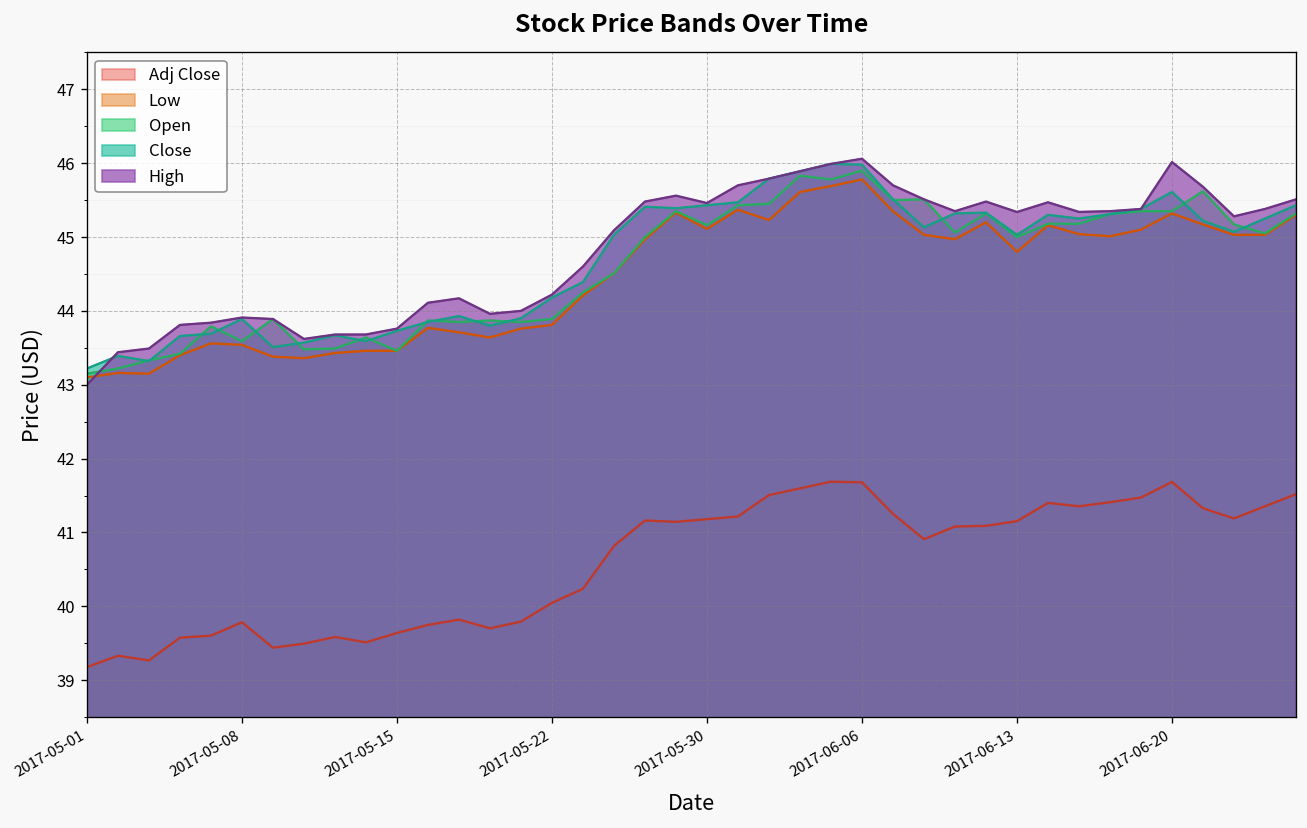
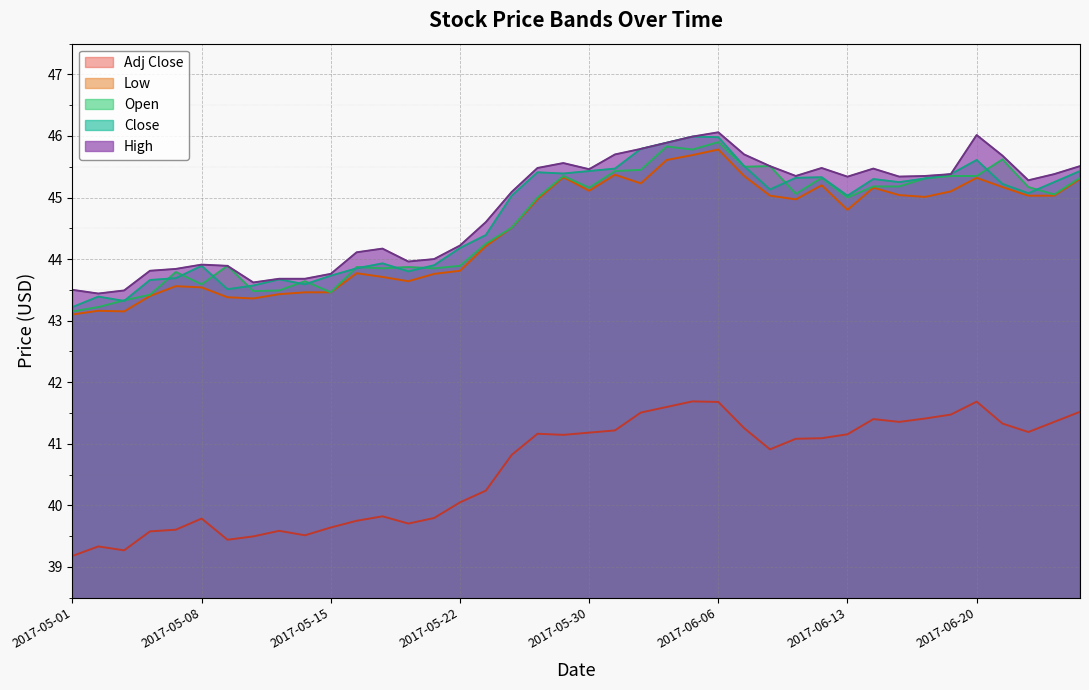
  {
    "High": {
-     "2017-05-01": 43.0,
+     "2017-05-01": 43.5,
      "2017-06-06": 46.1,
      "2017-06-13": 45.3,
      "2017-06-20": 46.0
    }
  }
